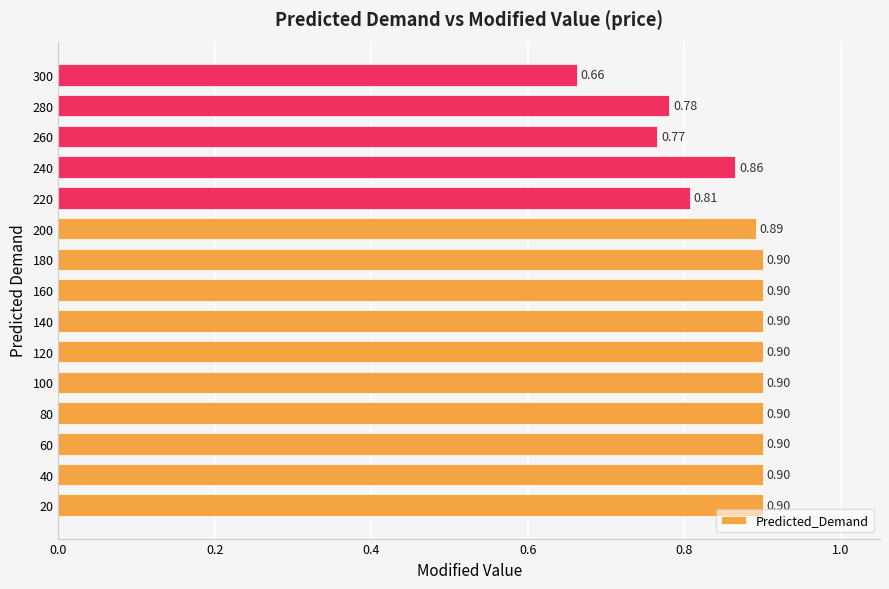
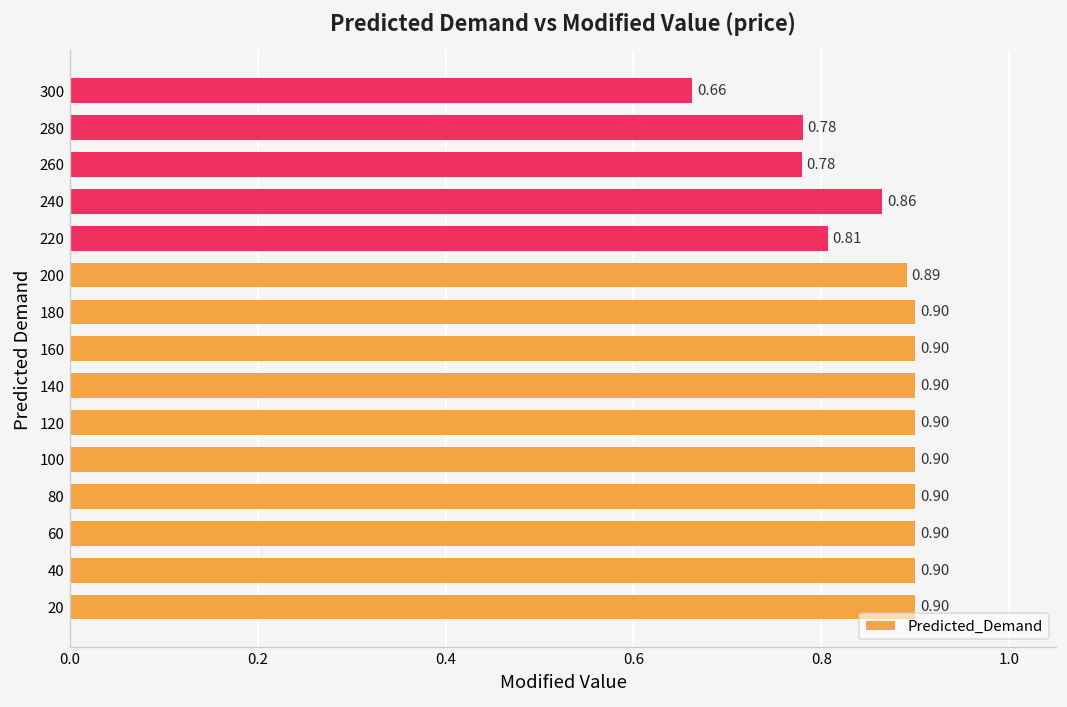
  {
    "300": 0.66,
    "280": 0.78,
-   "260": 0.77,
+   "260": 0.78,
    "240": 0.86,
    "220": 0.81,
    "200": 0.89,
    "180": 0.90,
    "160": 0.90,
    "140": 0.90,
    "120": 0.90,
    "100": 0.90,
    "80": 0.90,
    "60": 0.90,
    "40": 0.90
  }
